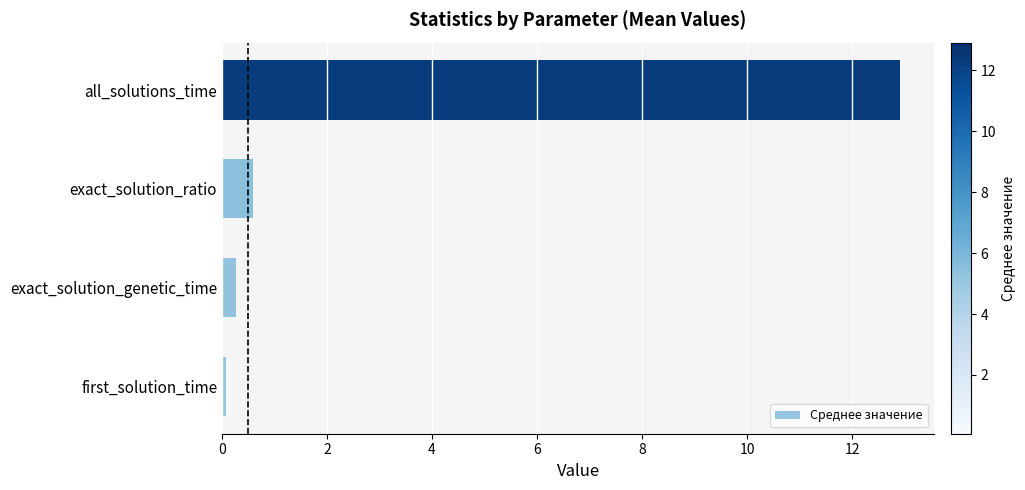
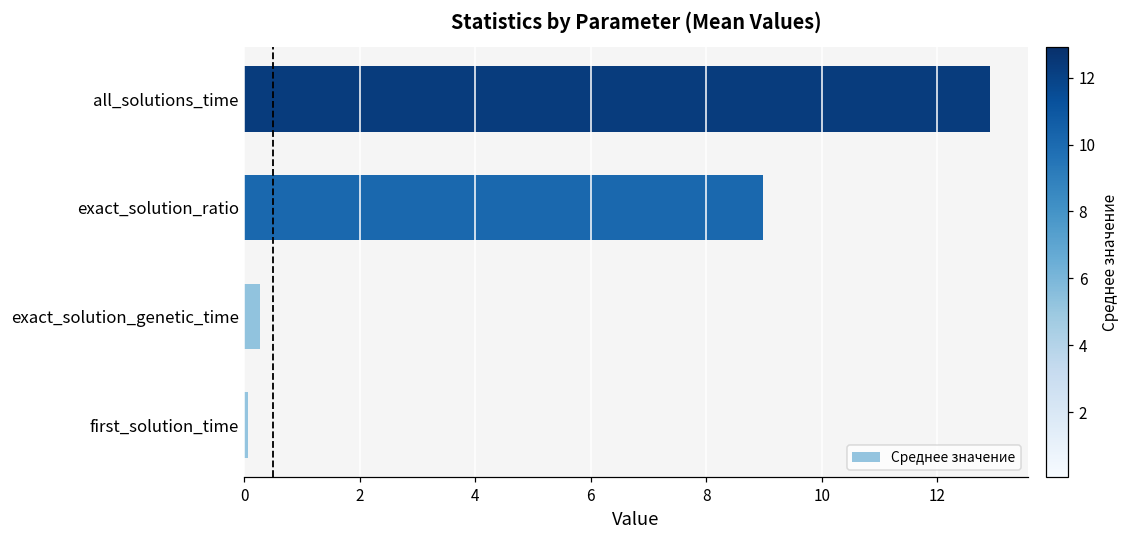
  {
    "all_solutions_time": 12.9,
-   "exact_solution_ratio": 0.6,
+   "exact_solution_ratio": 9.0,
    "exact_solution_genetic_time": 0.3,
    "first_solution_time": 0.1
  }
